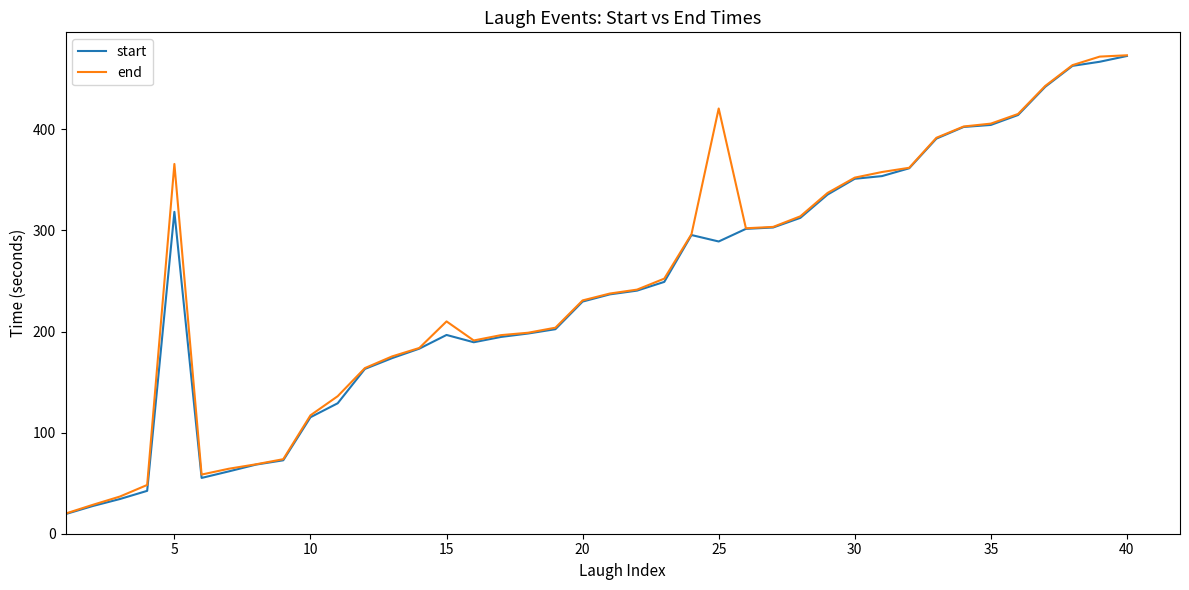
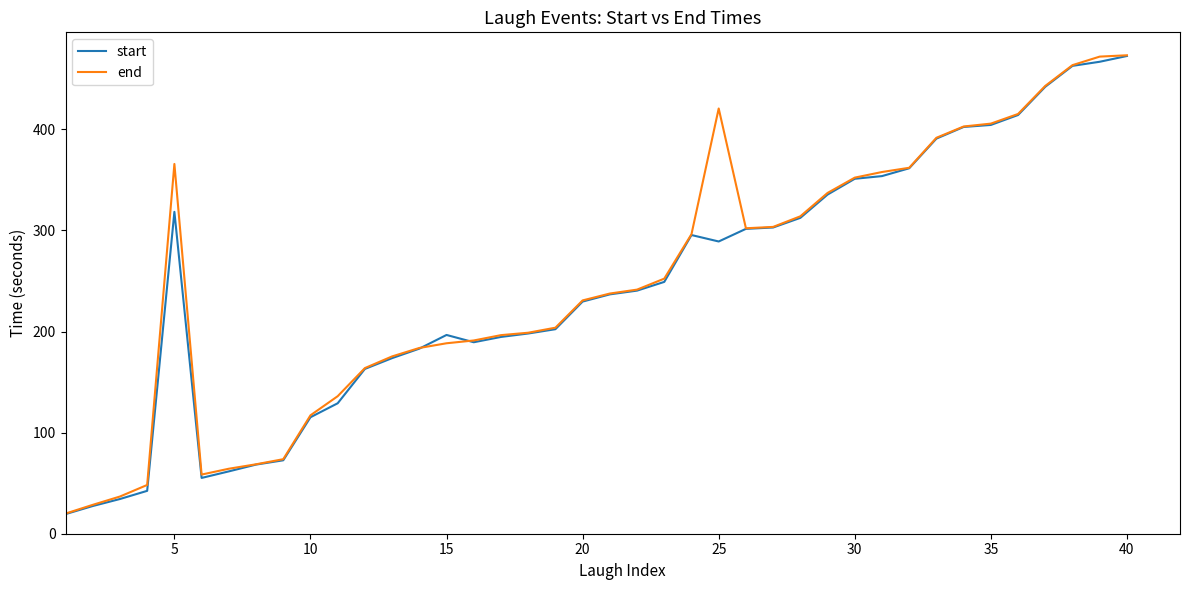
  {
    "start": {
      "5": 318,
      "15": 197,
      "25": 289
    },
    "end": {
      "5": 366,
-     "15": 210,
+     "15": 188,
      "25": 421
    }
  }
